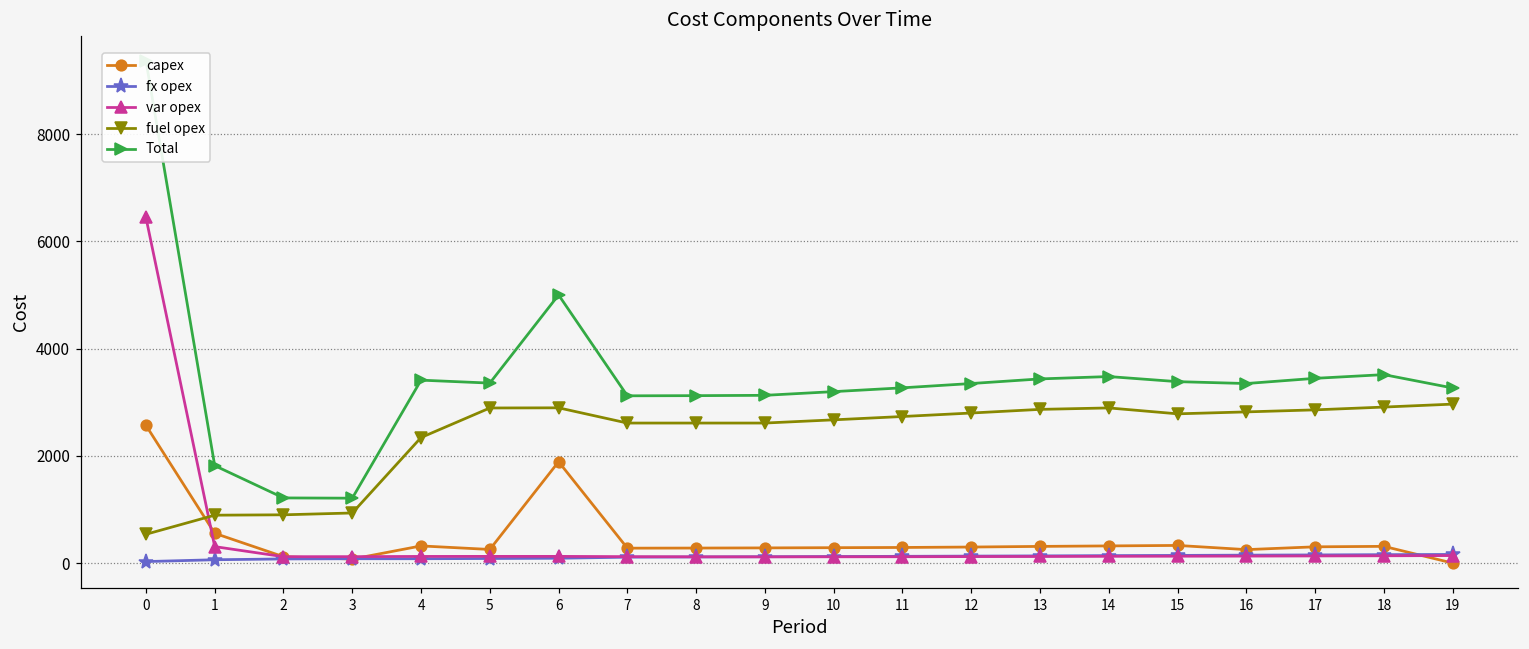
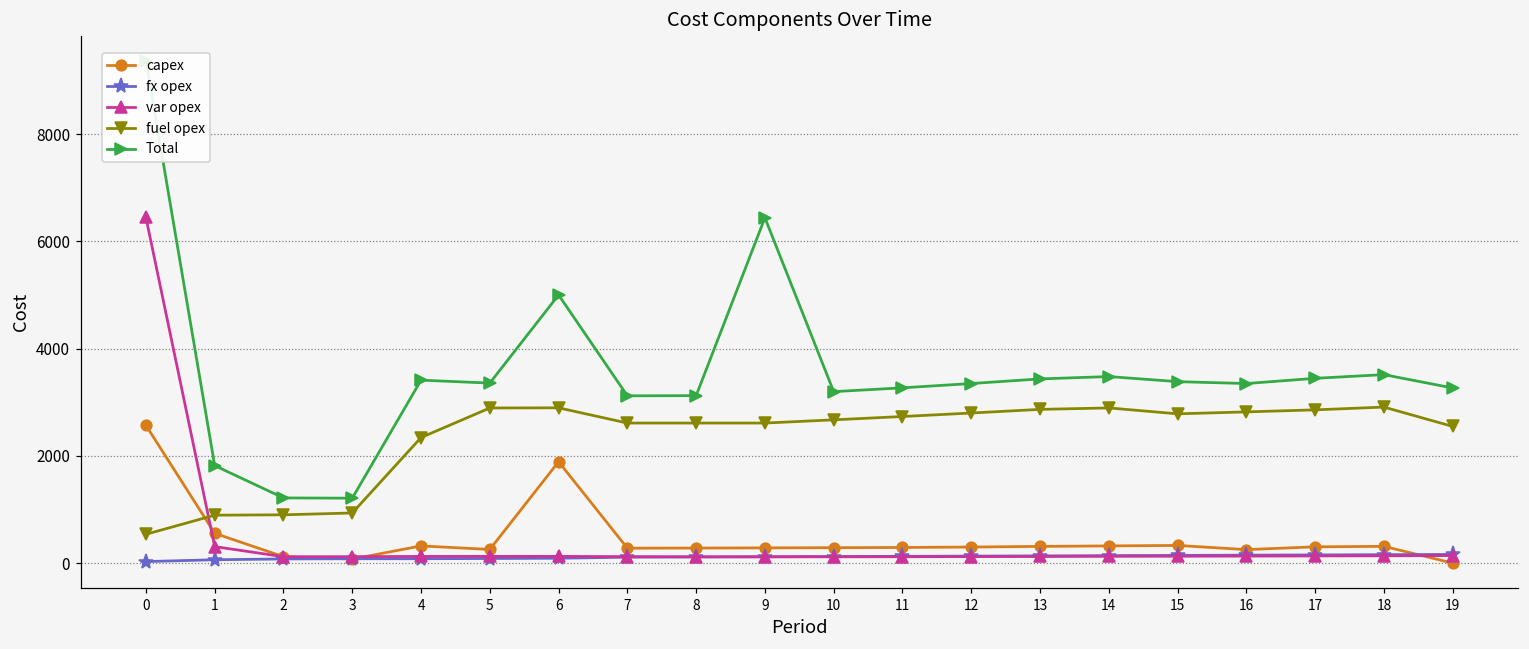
  {
    "capex": {
      "0": 2600,
      "1": 600,
      "4": 300,
      "5": 300,
      "6": 1900,
      "7": 300,
      "8": 300,
      "9": 300,
      "10": 300,
      "11": 300,
      "12": 300,
      "13": 300,
      "14": 300,
      "15": 300,
      "16": 300,
      "17": 300,
      "18": 300,
      "19": 0
    },
    "fx opex": {
      "0": 0,
      "1": 100
    },
    "var opex": {
      "0": 6400,
      "1": 300
    },
    "fuel opex": {
      "0": 500,
      "1": 900,
      "2": 900,
      "3": 900,
      "4": 2300,
      "5": 2900,
      "6": 2900,
      "7": 2600,
      "8": 2600,
      "9": 2600,
      "10": 2700,
      "11": 2700,
      "12": 2800,
      "13": 2900,
      "14": 2900,
      "15": 2800,
      "16": 2800,
      "17": 2900,
      "18": 2900,
-     "19": 3000
+     "19": 2500
    },
    "Total": {
      "1": 1800,
      "2": 1200,
      "3": 1200,
      "4": 3400,
      "5": 3400,
      "6": 5000,
      "7": 3100,
      "8": 3100,
-     "9": 3100,
+     "9": 6400,
      "10": 3200,
      "11": 3300,
      "12": 3300,
      "13": 3400,
      "14": 3500,
      "15": 3400,
      "16": 3300,
      "17": 3400,
      "18": 3500,
      "19": 3300
    }
  }
